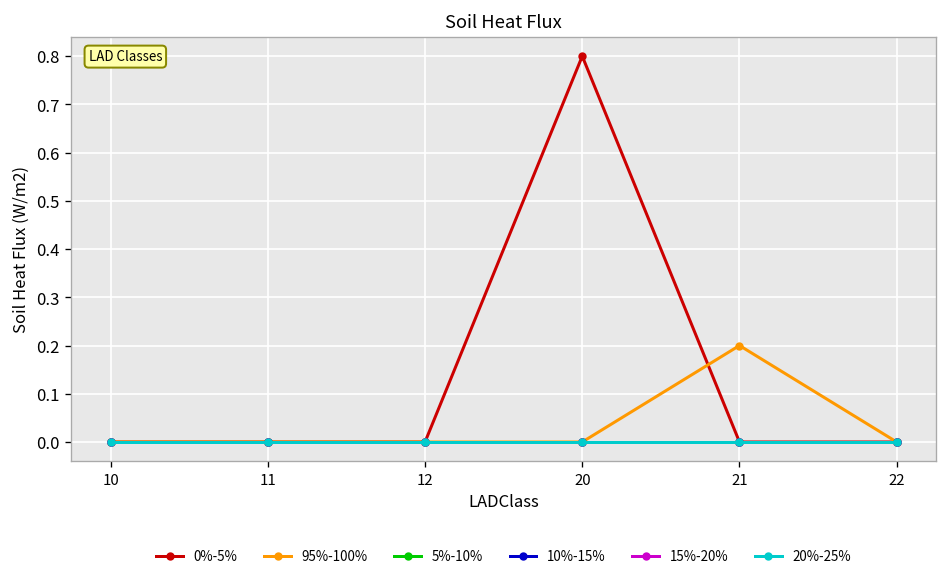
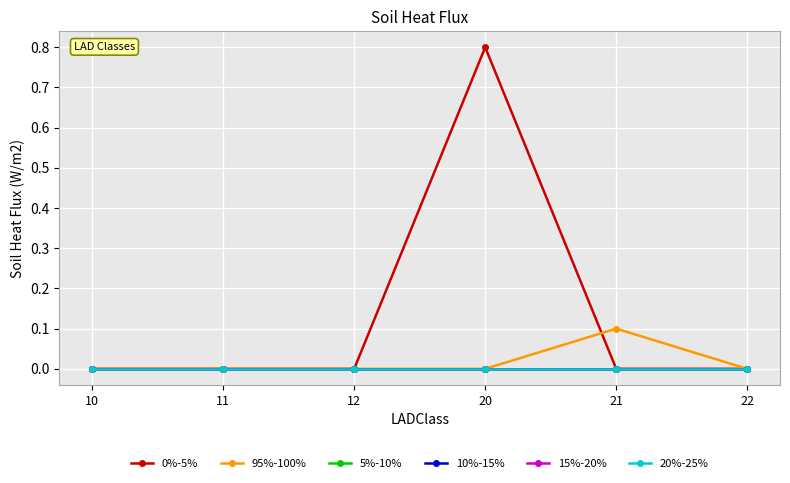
  {
    "0%-5%": {
      "20": 0.8
    },
    "95%-100%": {
-     "21": 0.2
+     "21": 0.1
    }
  }
